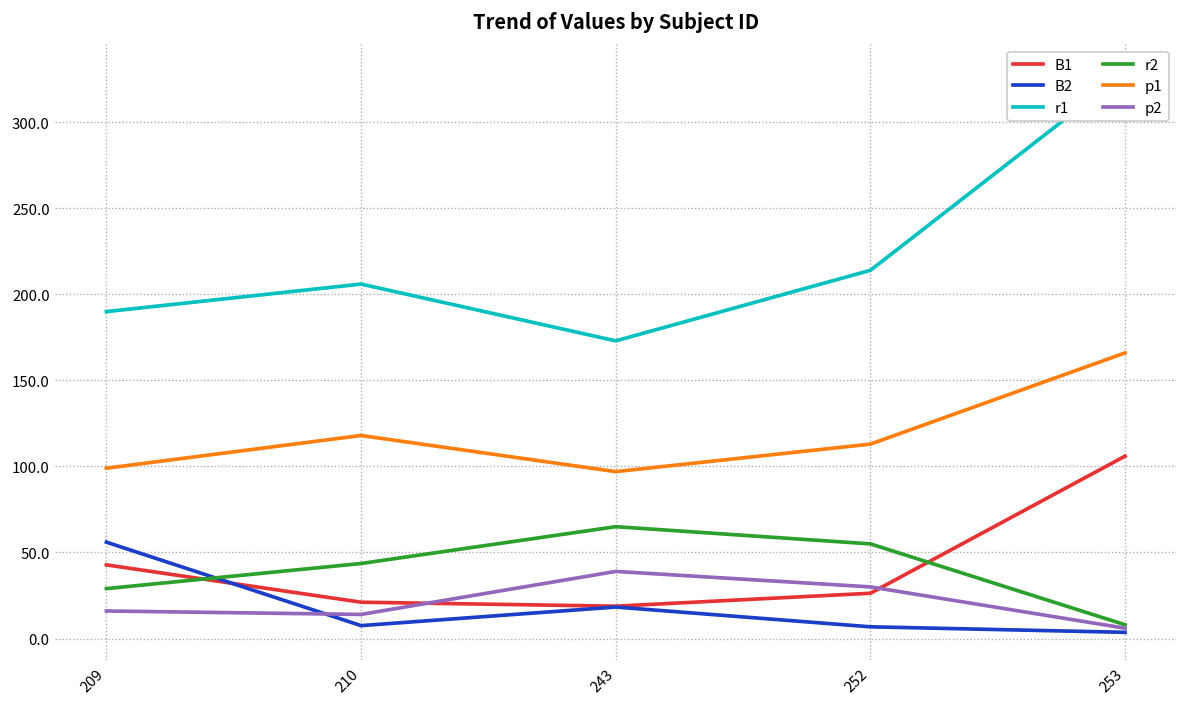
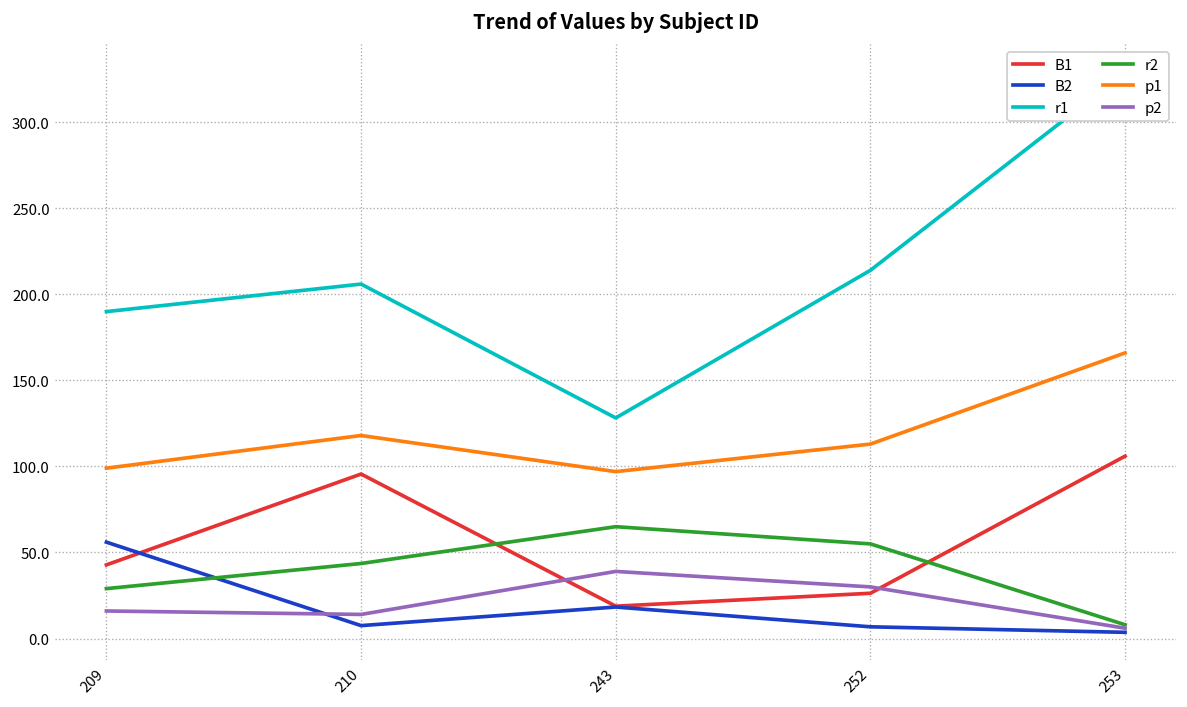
  {
    "B1": {
      "209": 43,
-     "210": 21,
+     "210": 96,
      "252": 26,
      "253": 106
    },
    "B2": {
      "209": 56,
      "210": 8,
      "252": 7,
      "253": 4
    },
    "r1": {
      "209": 190,
      "210": 206,
-     "243": 173,
+     "243": 128,
      "252": 214
    },
    "r2": {
      "209": 29,
      "210": 44,
      "243": 65,
      "252": 55,
      "253": 8
    },
    "p1": {
      "209": 99,
      "210": 118,
      "243": 97,
      "252": 113,
      "253": 166
    },
    "p2": {
      "209": 16,
      "210": 14,
      "243": 39,
      "252": 30,
      "253": 6
    }
  }
